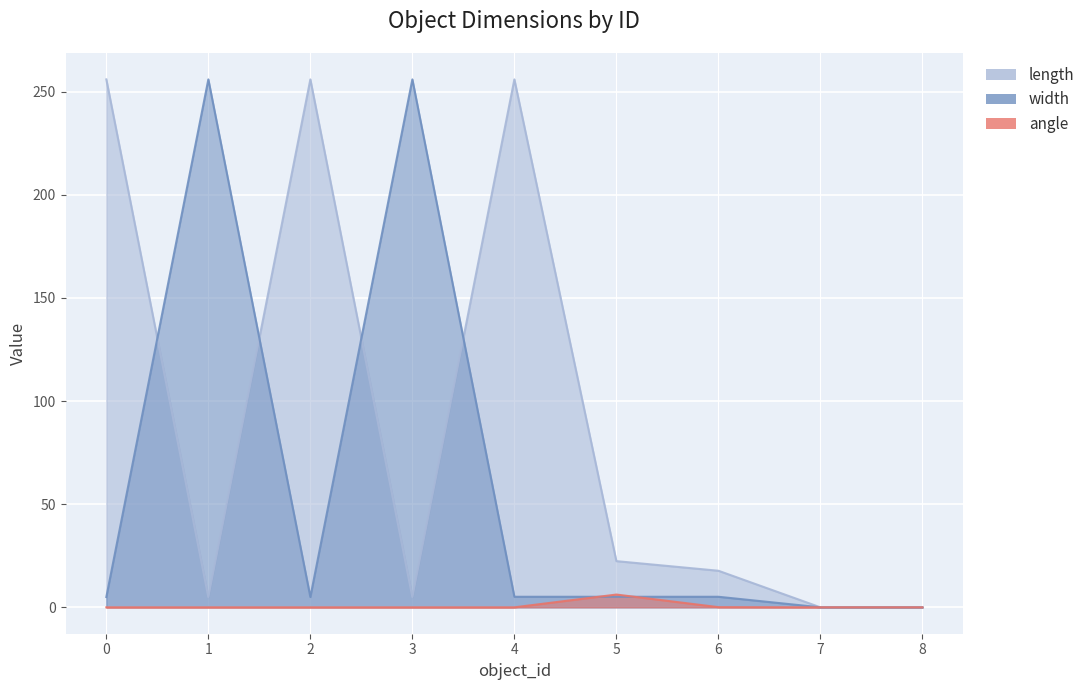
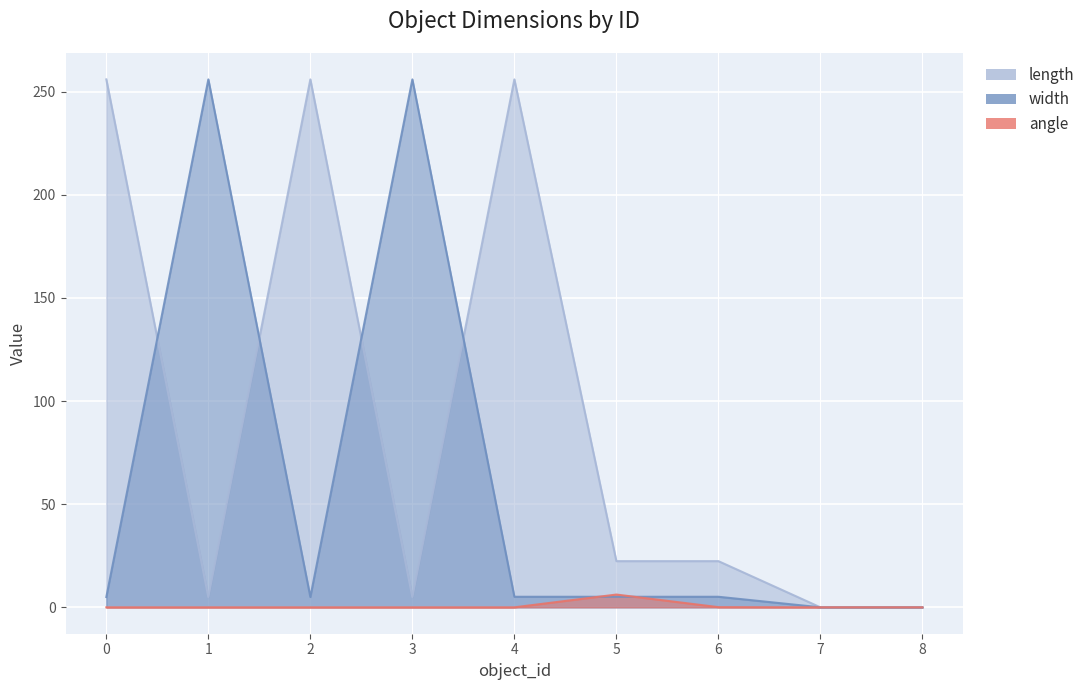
  {
    "length": {
      "0": 256,
      "1": 5,
      "2": 256,
      "3": 5,
      "4": 256,
      "5": 22,
-     "6": 18
+     "6": 22
    },
    "width": {
      "0": 5,
      "1": 256,
      "2": 5,
      "3": 256,
      "4": 5,
      "6": 5
    },
    "angle": {
      "0": 0,
      "1": 0,
      "2": 0,
      "3": 0,
      "4": 0,
      "6": 0
    }
  }
